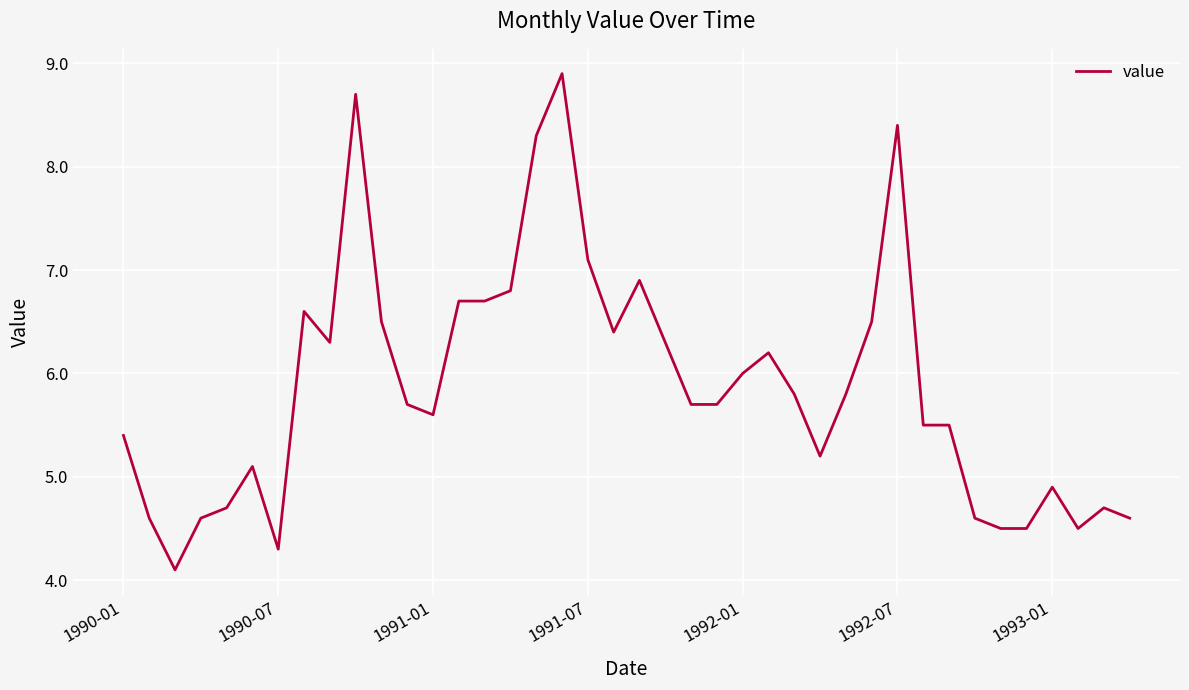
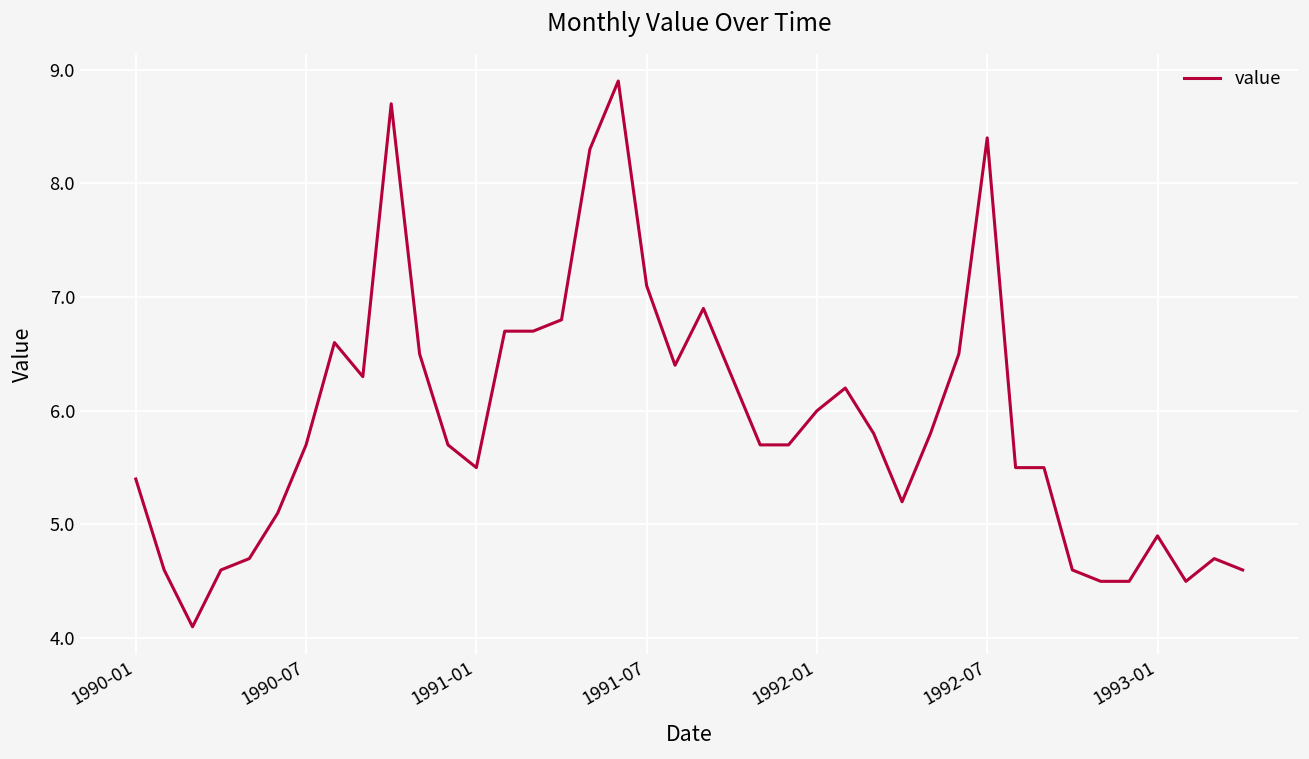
  {
    "1990-01": 5.4,
-   "1990-07": 4.3,
-   "1991-01": 5.6,
+   "1990-07": 5.7,
+   "1991-01": 5.5,
    "1991-07": 7.1,
    "1992-01": 6.0,
    "1992-07": 8.4,
    "1993-01": 4.9
  }
